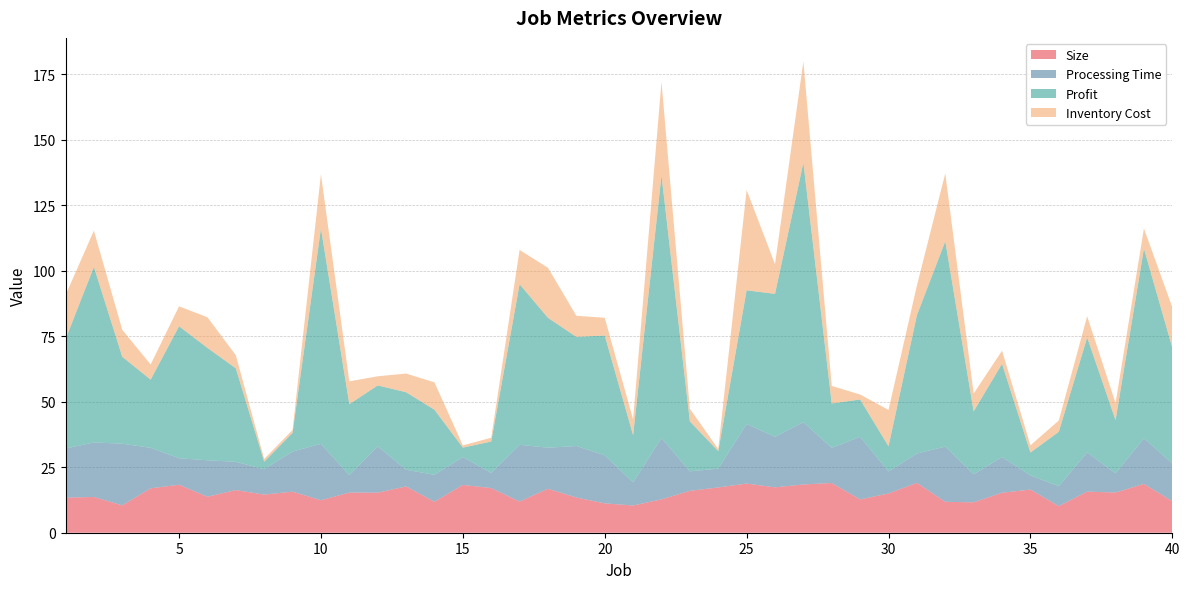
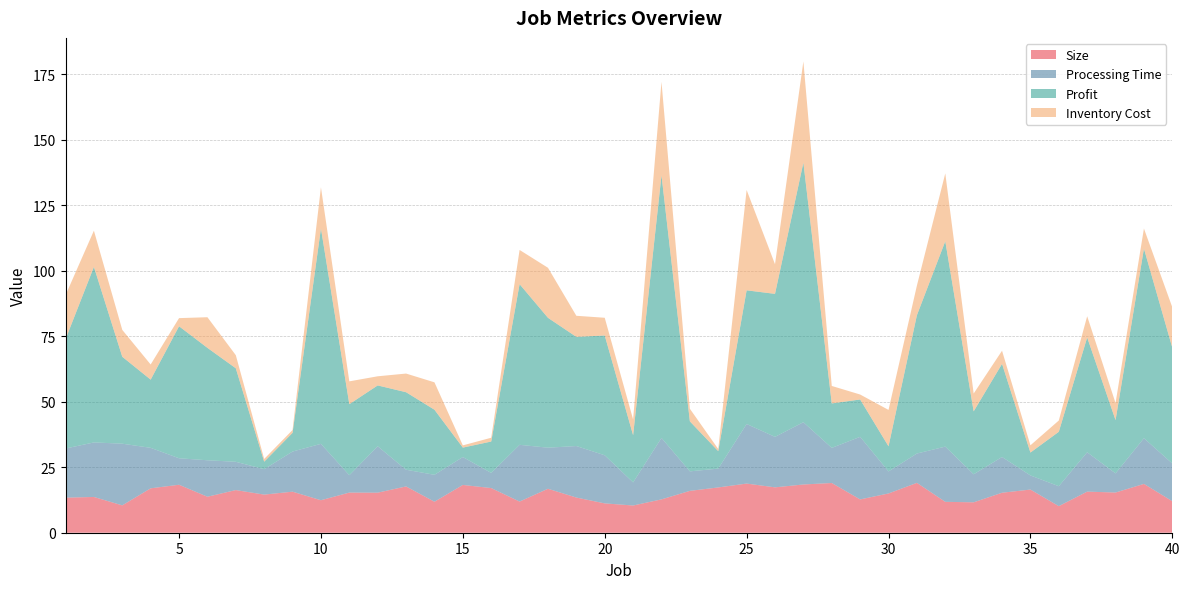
  {
    "Size": {
      "5": 18,
      "10": 12,
      "15": 18,
      "20": 11,
      "25": 19,
      "30": 15,
      "35": 16,
      "40": 12
    },
    "Inventory Cost": {
-     "5": 8,
-     "10": 21,
+     "5": 3,
+     "10": 16,
      "20": 7,
      "25": 38,
      "30": 14,
      "35": 3,
      "40": 15
    }
  }
